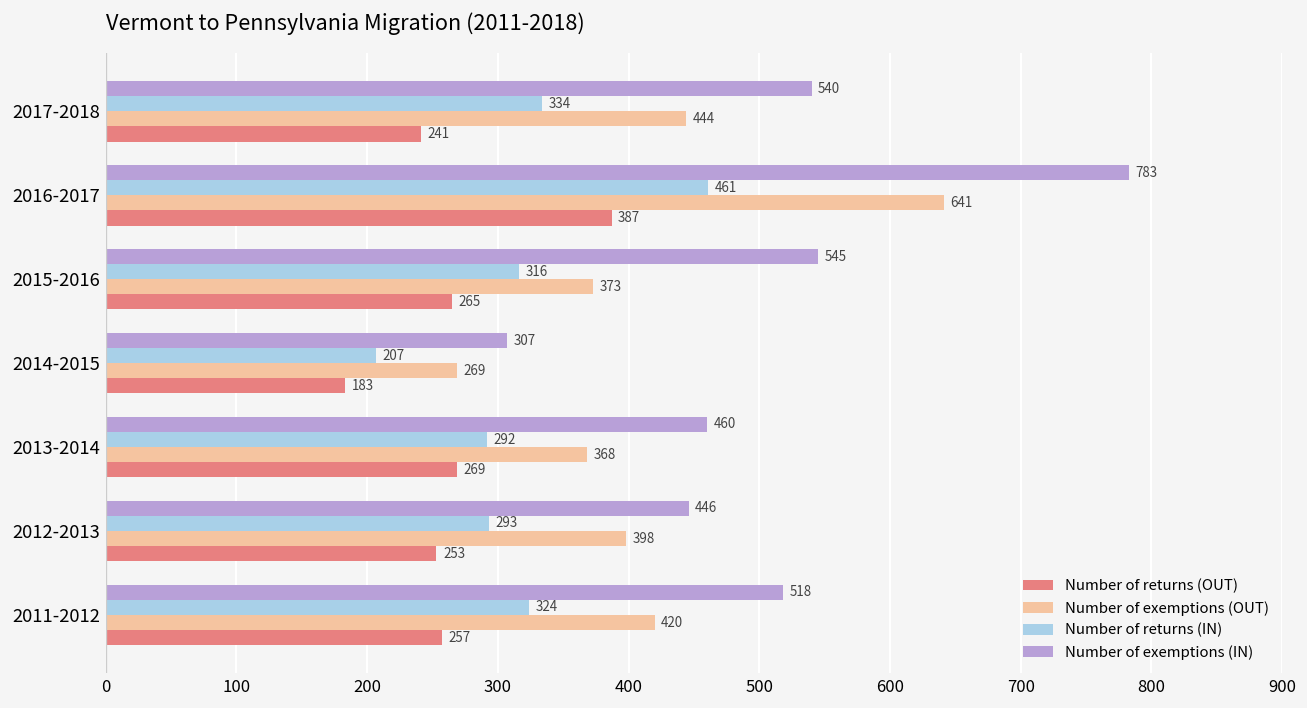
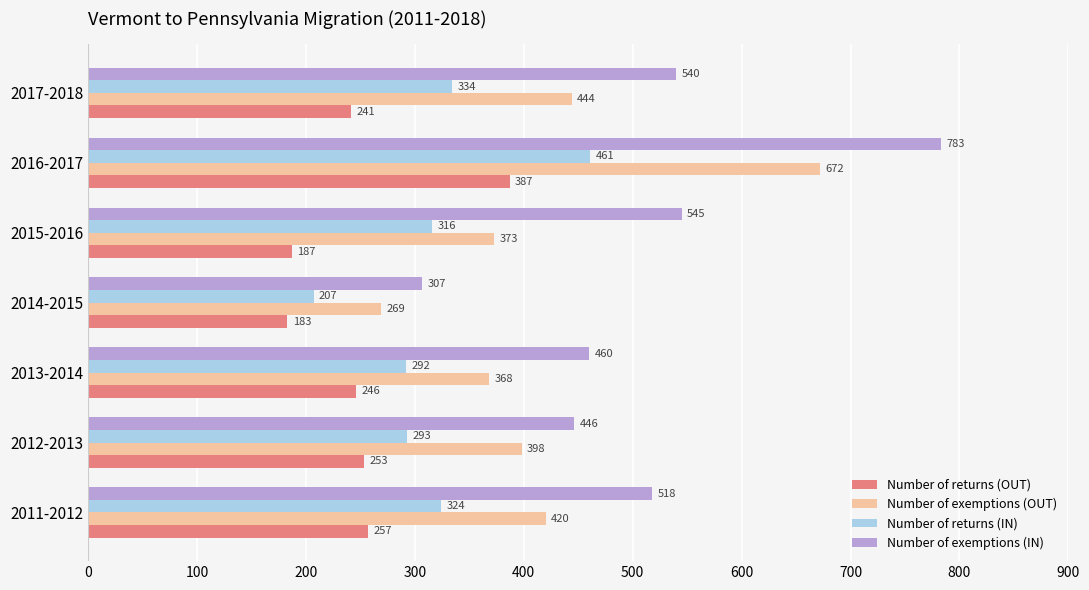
  {
    "Number of returns (OUT)": {
      "2017-2018": 241,
      "2016-2017": 387,
-     "2015-2016": 265,
+     "2015-2016": 187,
      "2014-2015": 183,
-     "2013-2014": 269,
+     "2013-2014": 246,
      "2012-2013": 253,
      "2011-2012": 257
    },
    "Number of exemptions (OUT)": {
      "2017-2018": 444,
-     "2016-2017": 641,
+     "2016-2017": 672,
      "2015-2016": 373,
      "2014-2015": 269,
      "2013-2014": 368,
      "2012-2013": 398,
      "2011-2012": 420
    }
  }
